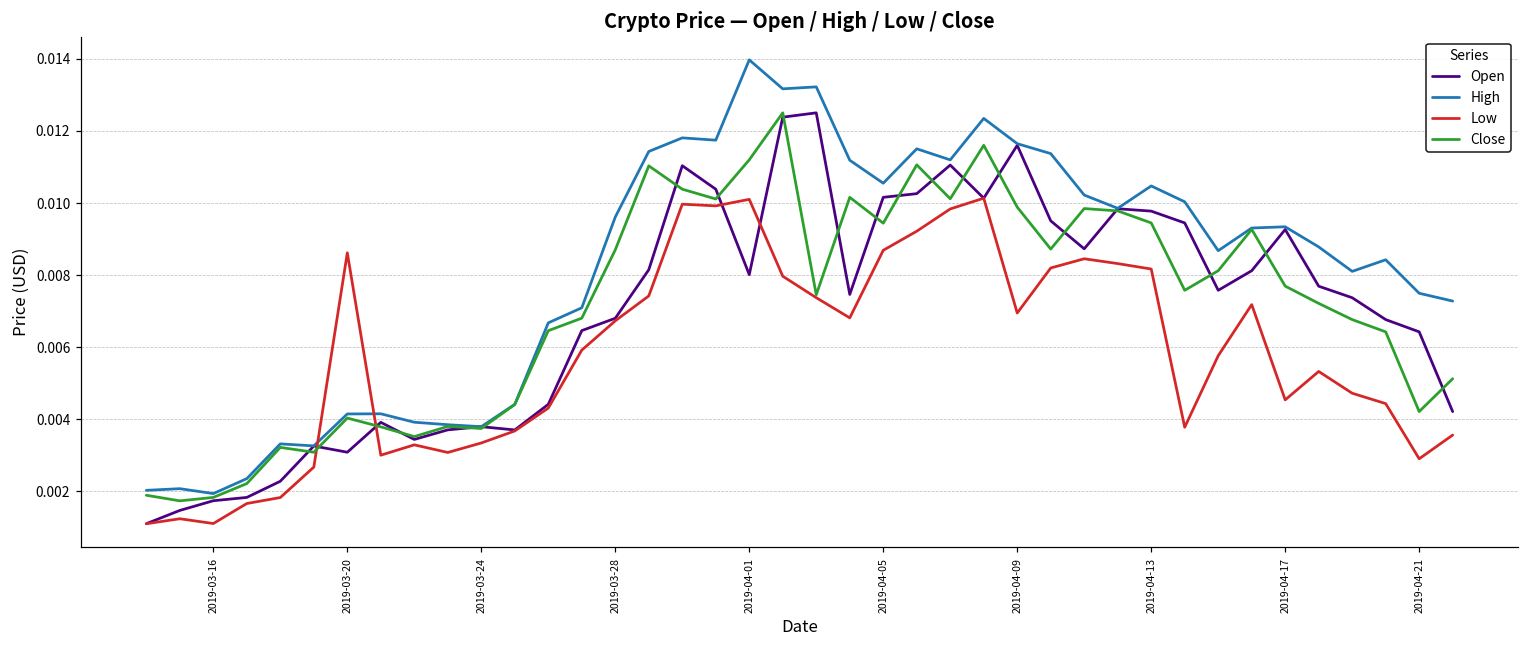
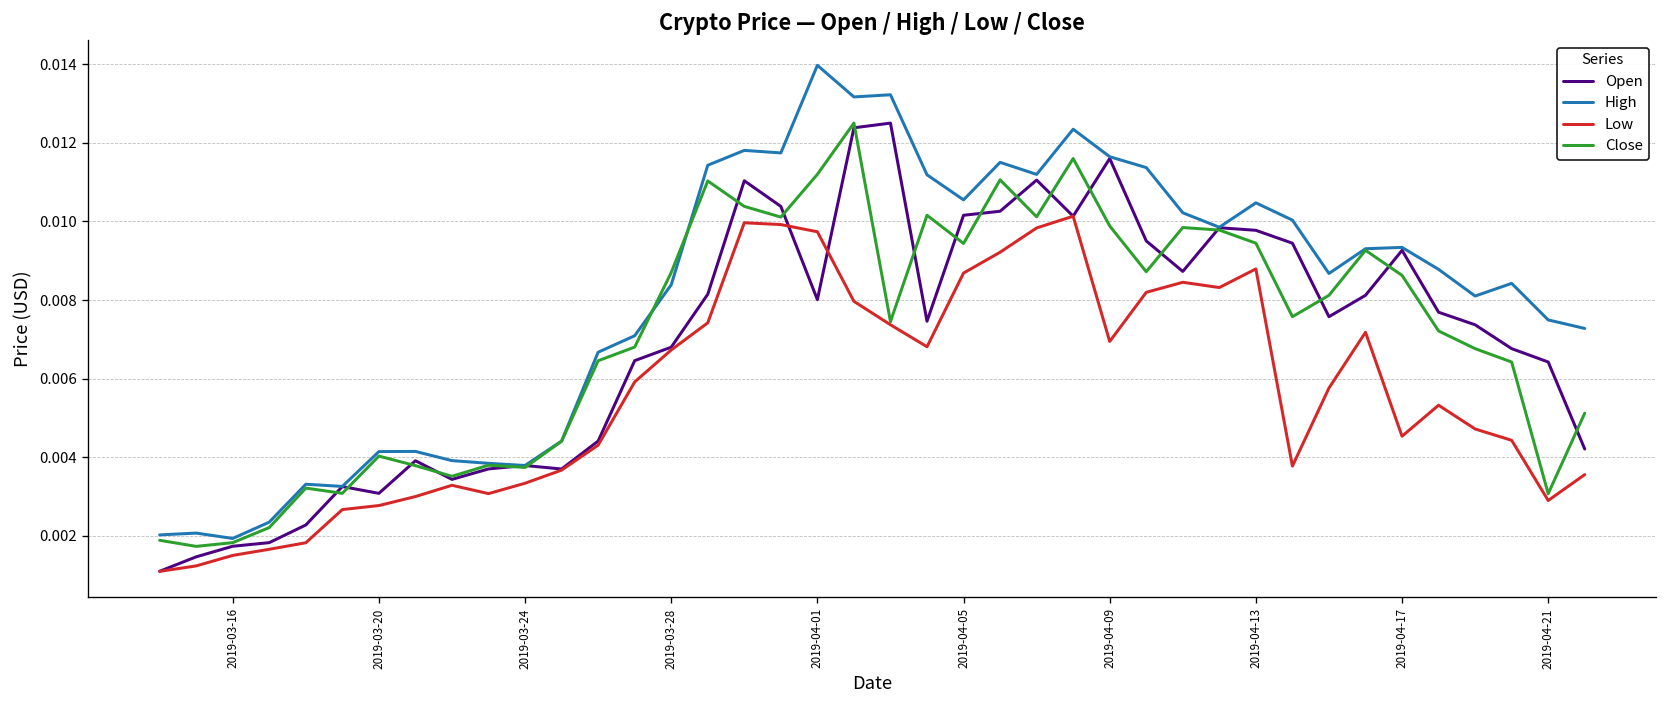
  {
    "Open": {
      "2019-03-16": 0.0017,
      "2019-03-20": 0.0031,
      "2019-04-01": 0.0080,
      "2019-04-05": 0.0102,
      "2019-04-13": 0.0098,
      "2019-04-21": 0.0064
    },
    "High": {
      "2019-03-16": 0.0019,
      "2019-03-20": 0.0041,
-     "2019-03-28": 0.0096,
+     "2019-03-28": 0.0084,
      "2019-04-01": 0.0140,
      "2019-04-05": 0.0106,
      "2019-04-13": 0.0105,
      "2019-04-21": 0.0075
    },
    "Low": {
-     "2019-03-16": 0.0011,
-     "2019-03-20": 0.0086,
+     "2019-03-16": 0.0015,
+     "2019-03-20": 0.0028,
      "2019-03-24": 0.0033,
-     "2019-04-01": 0.0101,
+     "2019-04-01": 0.0097,
      "2019-04-05": 0.0087,
      "2019-04-09": 0.0069,
-     "2019-04-13": 0.0082,
+     "2019-04-13": 0.0088,
      "2019-04-17": 0.0045,
      "2019-04-21": 0.0029
    },
    "Close": {
      "2019-03-16": 0.0018,
      "2019-03-20": 0.0040,
      "2019-03-28": 0.0087,
      "2019-04-01": 0.0112,
      "2019-04-05": 0.0094,
      "2019-04-09": 0.0099,
      "2019-04-13": 0.0094,
-     "2019-04-17": 0.0077,
-     "2019-04-21": 0.0042
+     "2019-04-17": 0.0086,
+     "2019-04-21": 0.0031
    }
  }
